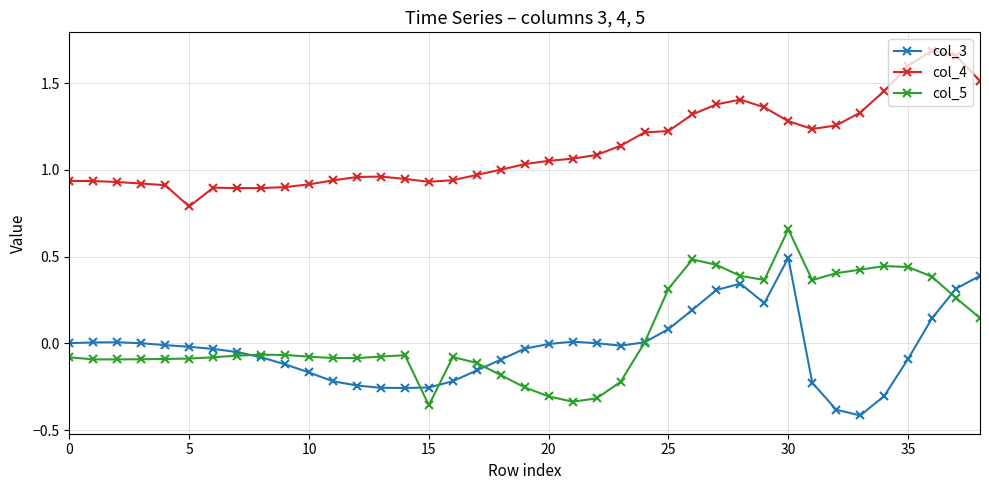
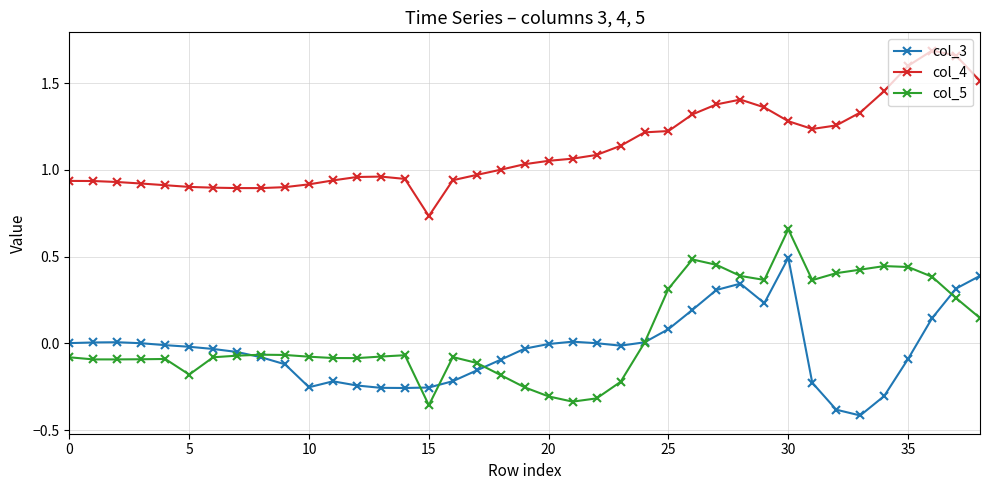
  {
    "col_3": {
      "0": 0.00,
      "5": -0.02,
-     "10": -0.17,
+     "10": -0.25,
      "15": -0.25,
      "20": 0.00,
      "25": 0.08,
      "30": 0.49,
      "35": -0.09
    },
    "col_4": {
      "0": 0.94,
-     "5": 0.79,
+     "5": 0.90,
      "10": 0.92,
-     "15": 0.93,
+     "15": 0.73,
      "20": 1.05,
      "25": 1.22,
      "30": 1.28
    },
    "col_5": {
      "0": -0.08,
-     "5": -0.09,
+     "5": -0.18,
      "10": -0.08,
      "15": -0.36,
      "20": -0.31,
      "25": 0.32,
      "30": 0.66,
      "35": 0.44
    }
  }
